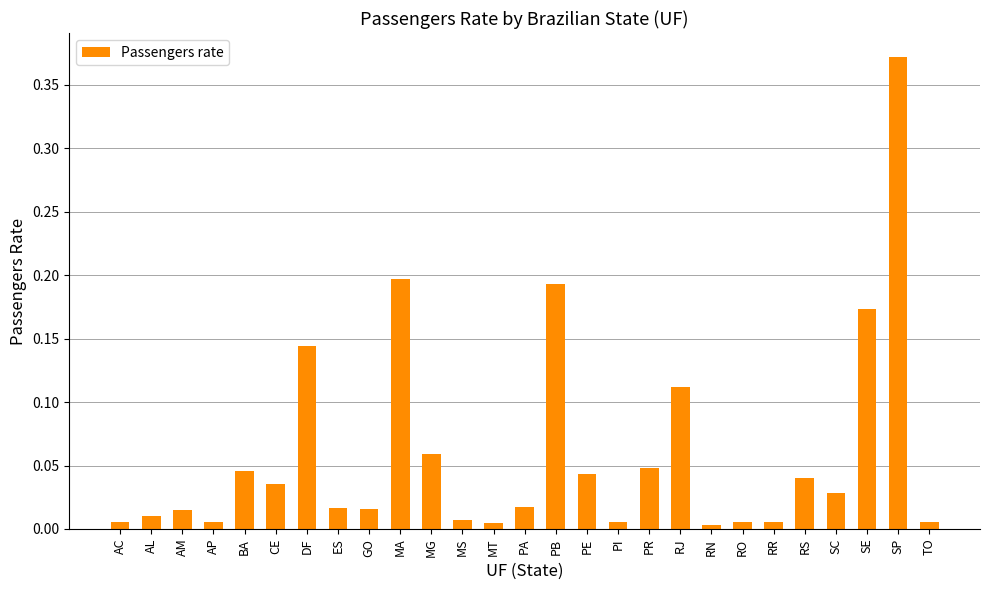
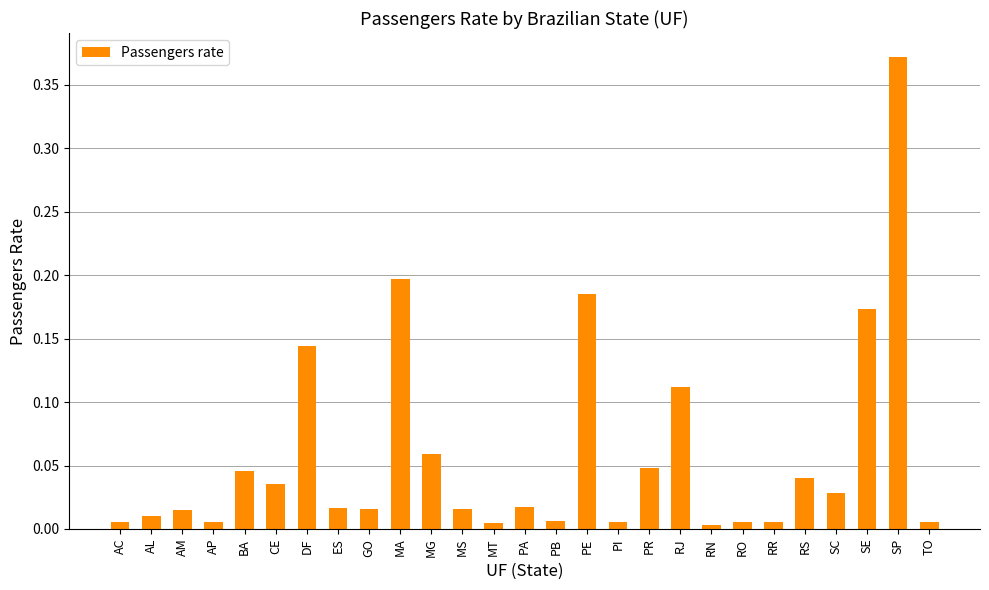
  {
    "AC": 0.006,
    "AL": 0.010,
    "AM": 0.015,
    "AP": 0.006,
    "BA": 0.046,
    "CE": 0.035,
    "DF": 0.144,
    "ES": 0.016,
    "GO": 0.016,
    "MA": 0.197,
    "MG": 0.059,
-   "MS": 0.007,
+   "MS": 0.016,
    "MT": 0.005,
    "PA": 0.018,
-   "PB": 0.193,
-   "PE": 0.043,
+   "PB": 0.007,
+   "PE": 0.185,
    "PI": 0.006,
    "PR": 0.048,
    "RJ": 0.112,
    "RN": 0.004,
    "RO": 0.006,
    "RR": 0.006,
    "RS": 0.040,
    "SC": 0.028,
    "SE": 0.173,
    "SP": 0.372,
    "TO": 0.006
  }
